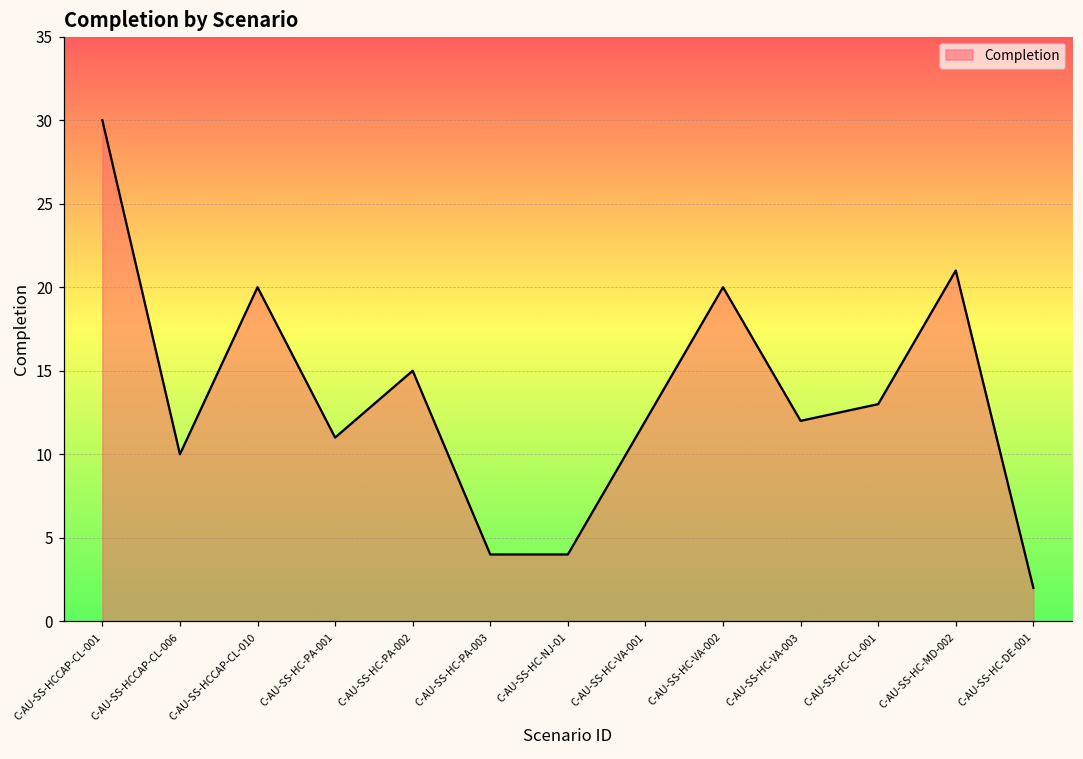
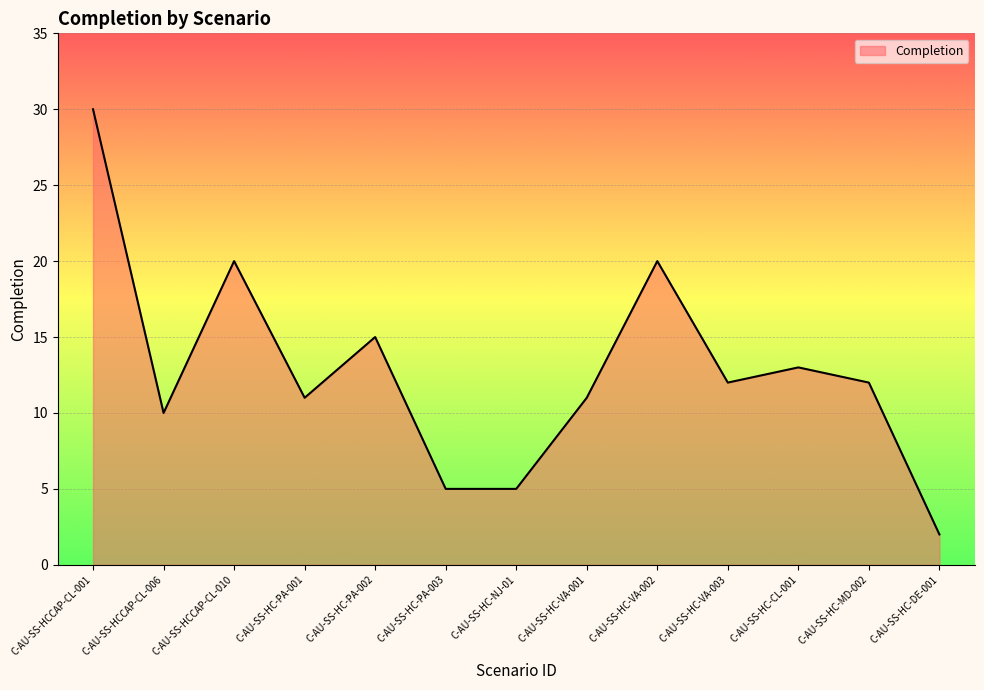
  {
    "C-AU-SS-HCCAP-CL-001": 30,
    "C-AU-SS-HCCAP-CL-006": 10,
    "C-AU-SS-HCCAP-CL-010": 20,
    "C-AU-SS-HC-PA-001": 11,
    "C-AU-SS-HC-PA-002": 15,
-   "C-AU-SS-HC-PA-003": 4,
-   "C-AU-SS-HC-NJ-01": 4,
-   "C-AU-SS-HC-VA-001": 12,
+   "C-AU-SS-HC-PA-003": 5,
+   "C-AU-SS-HC-NJ-01": 5,
+   "C-AU-SS-HC-VA-001": 11,
    "C-AU-SS-HC-VA-002": 20,
    "C-AU-SS-HC-VA-003": 12,
    "C-AU-SS-HC-CL-001": 13,
-   "C-AU-SS-HC-MD-002": 21,
+   "C-AU-SS-HC-MD-002": 12,
    "C-AU-SS-HC-DE-001": 2
  }
